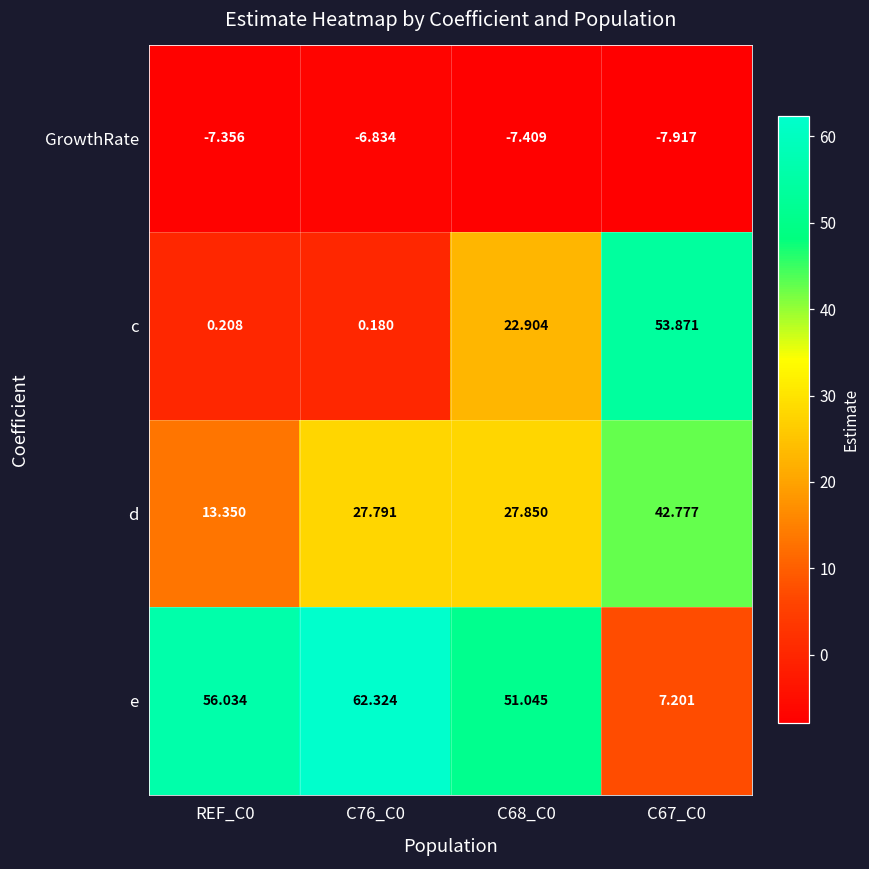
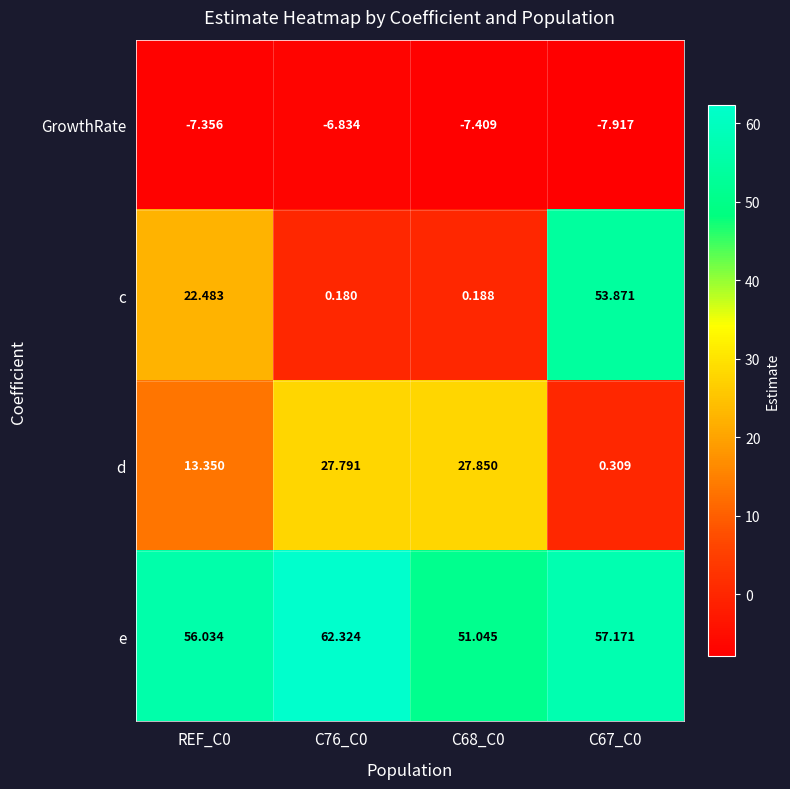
  {
    "GrowthRate": {
      "REF_C0": -7.356,
      "C76_C0": -6.834,
      "C68_C0": -7.409,
      "C67_C0": -7.917
    },
    "c": {
-     "REF_C0": 0.208,
+     "REF_C0": 22.483,
      "C76_C0": 0.180,
-     "C68_C0": 22.904,
+     "C68_C0": 0.188,
      "C67_C0": 53.871
    },
    "d": {
      "REF_C0": 13.350,
      "C76_C0": 27.791,
      "C68_C0": 27.850,
-     "C67_C0": 42.777
+     "C67_C0": 0.309
    },
    "e": {
      "REF_C0": 56.034,
      "C76_C0": 62.324,
      "C68_C0": 51.045,
-     "C67_C0": 7.201
+     "C67_C0": 57.171
    }
  }
